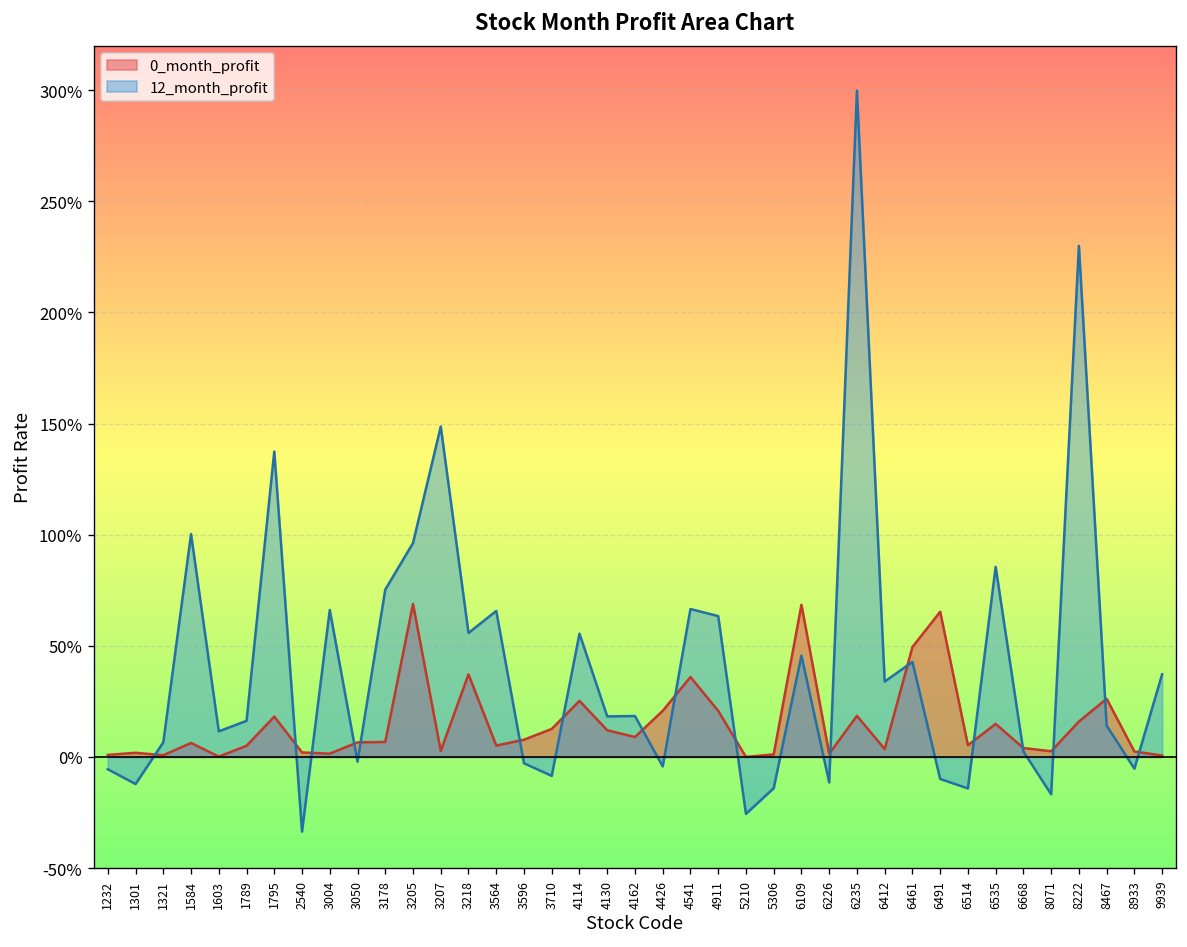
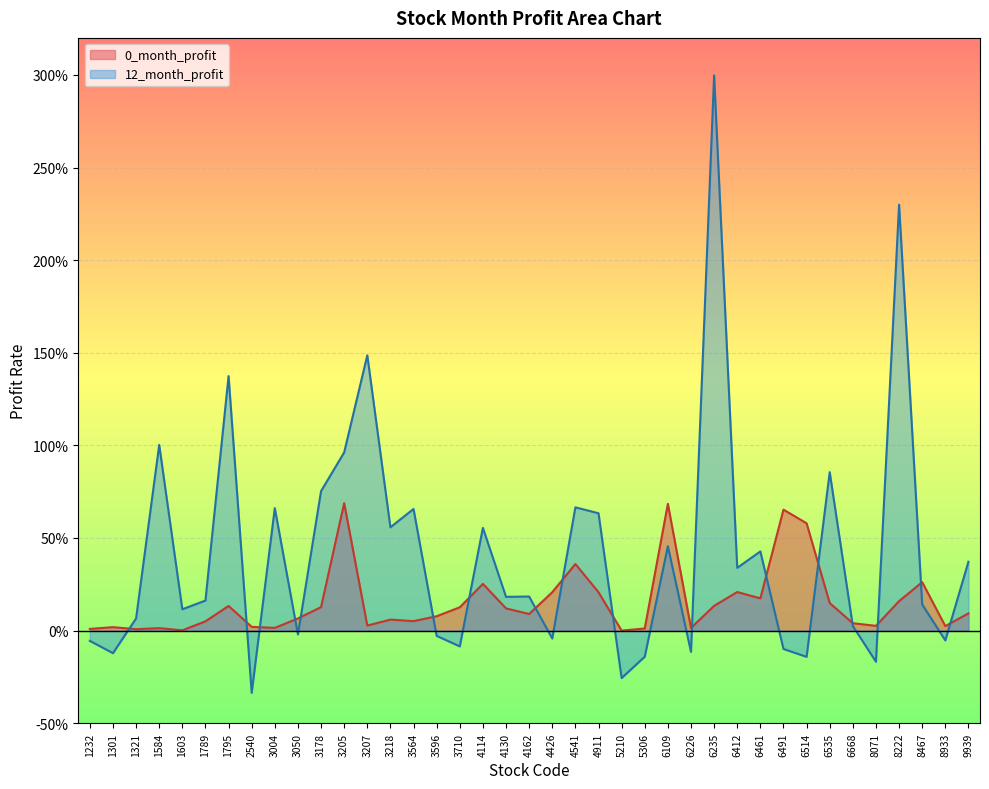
  {
    "0_month_profit": {
      "1301": "2%",
      "1321": "1%",
-     "1584": "6%",
+     "1584": "1%",
      "1603": "0%",
      "1789": "5%",
-     "1795": "18%",
+     "1795": "13%",
      "2540": "2%",
      "3004": "1%",
      "3050": "7%",
-     "3178": "7%",
+     "3178": "13%",
      "3205": "69%",
      "3207": "3%",
-     "3218": "37%",
+     "3218": "6%",
      "3564": "5%",
      "3596": "8%",
      "3710": "13%",
      "4114": "25%",
      "4130": "12%",
      "4162": "9%",
      "4426": "21%",
      "4541": "36%",
      "4911": "21%",
      "6109": "68%",
      "6226": "1%",
-     "6235": "18%",
-     "6412": "4%",
-     "6461": "49%",
+     "6235": "13%",
+     "6412": "21%",
+     "6461": "17%",
      "6491": "65%",
-     "6514": "5%",
+     "6514": "58%",
      "6535": "15%",
      "6668": "4%",
      "8071": "3%",
      "8222": "16%",
      "8467": "26%",
      "8933": "2%",
-     "9939": "1%"
+     "9939": "9%"
    }
  }
